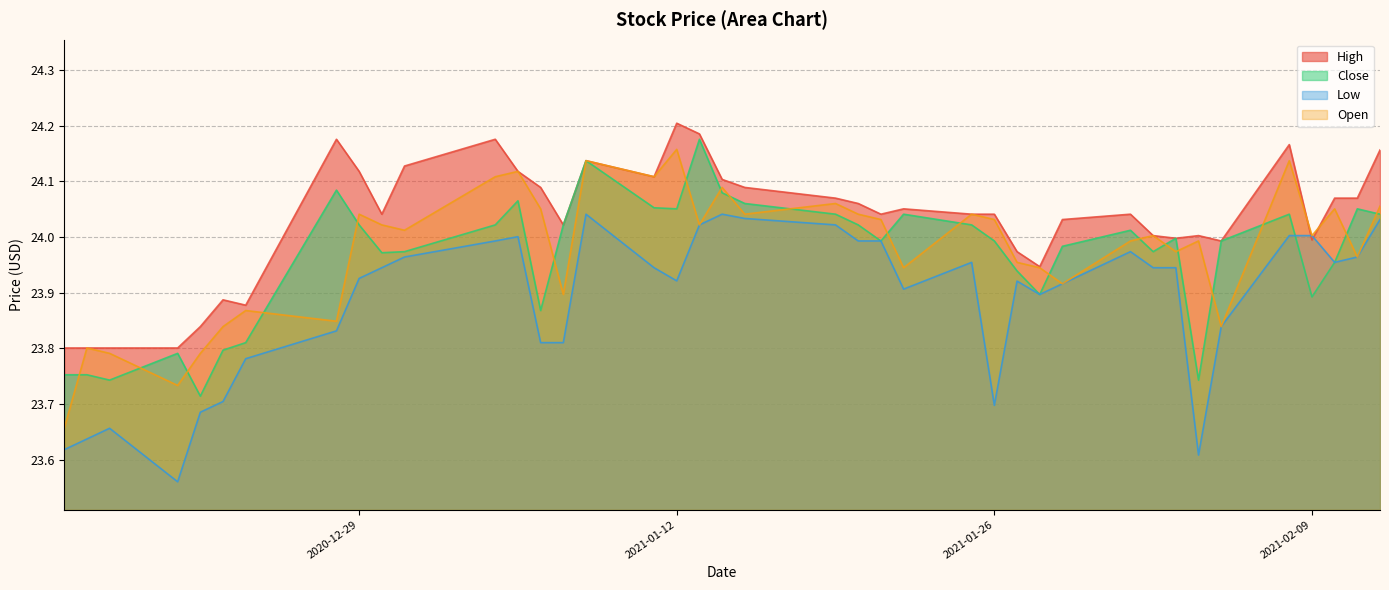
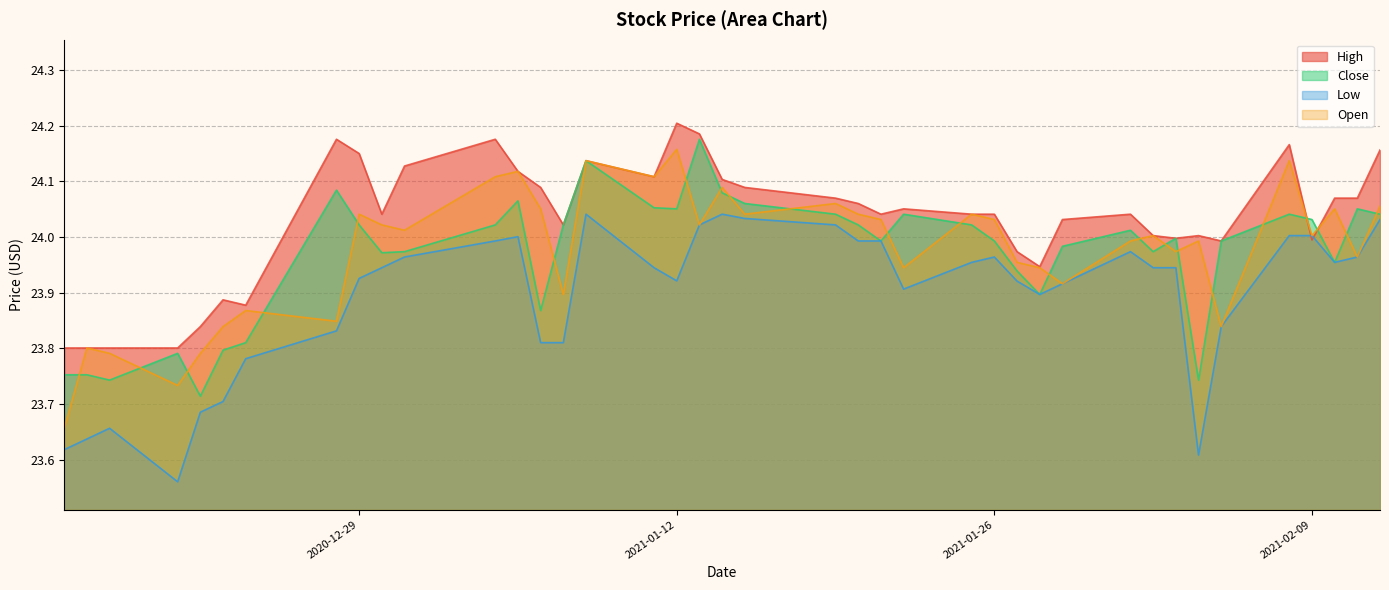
  {
    "High": {
-     "2020-12-29": 24.12,
+     "2020-12-29": 24.15,
      "2021-01-12": 24.20,
      "2021-01-26": 24.04,
      "2021-02-09": 23.99
    },
    "Close": {
      "2020-12-29": 24.02,
      "2021-01-12": 24.05,
      "2021-01-26": 23.99,
-     "2021-02-09": 23.89
+     "2021-02-09": 24.03
    },
    "Low": {
      "2020-12-29": 23.93,
      "2021-01-12": 23.92,
-     "2021-01-26": 23.70
+     "2021-01-26": 23.96
    },
    "Open": {
      "2020-12-29": 24.04,
      "2021-01-12": 24.16,
      "2021-01-26": 24.03
    }
  }
